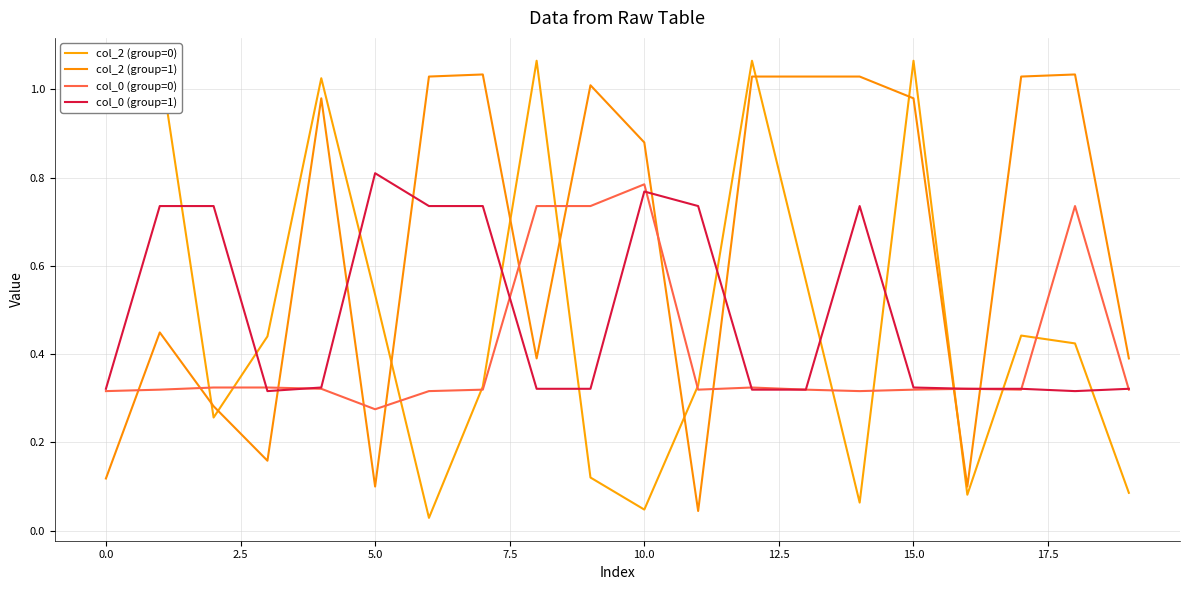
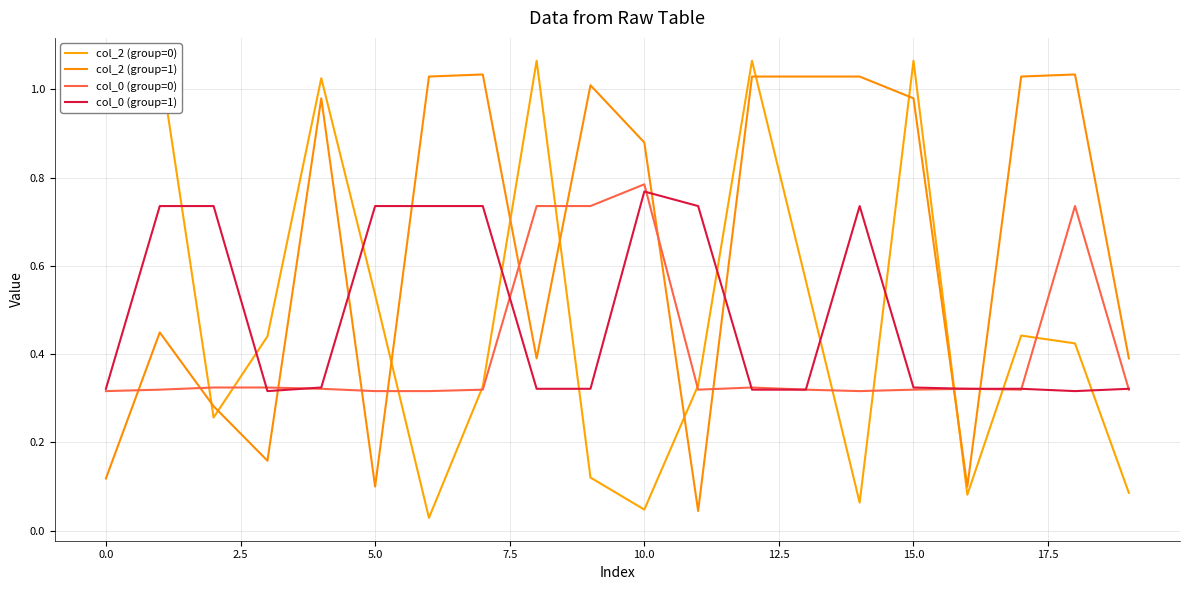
  {
    "col_0 (group=0)": {
-     "5.0": 0.28,
+     "5.0": 0.32,
      "10.0": 0.78
    },
    "col_0 (group=1)": {
-     "5.0": 0.81,
+     "5.0": 0.74,
      "10.0": 0.77
    }
  }
